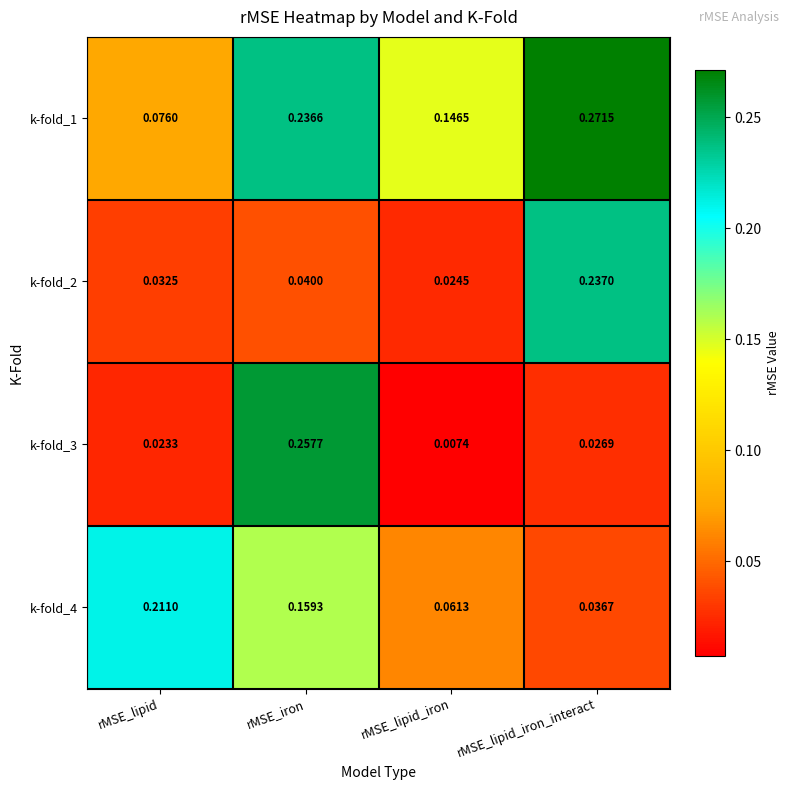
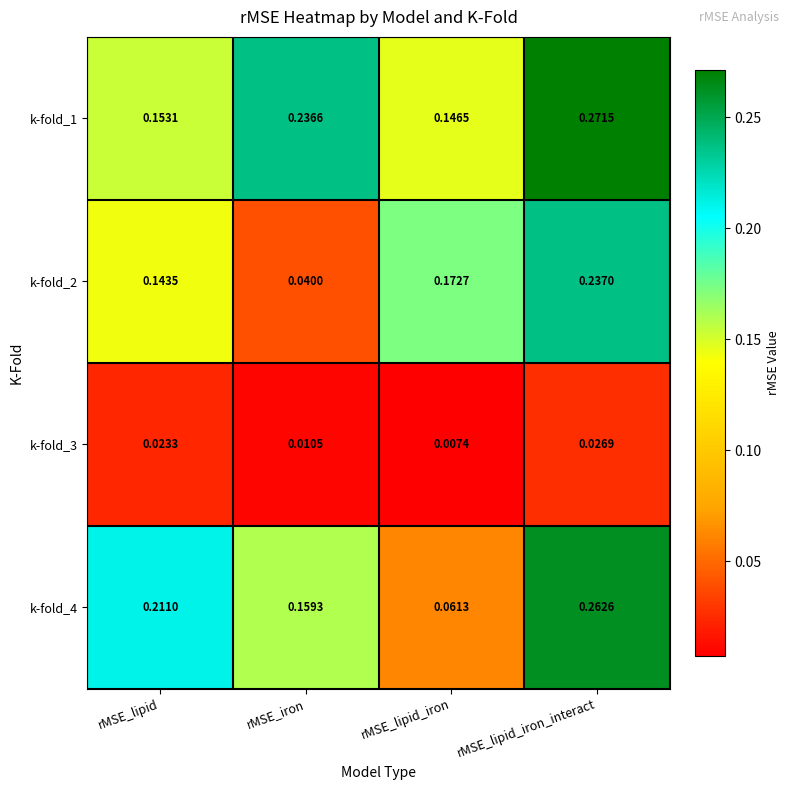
  {
    "k-fold_1": {
-     "rMSE_lipid": 0.0760,
+     "rMSE_lipid": 0.1531,
      "rMSE_iron": 0.2366,
      "rMSE_lipid_iron": 0.1465,
      "rMSE_lipid_iron_interact": 0.2715
    },
    "k-fold_2": {
-     "rMSE_lipid": 0.0325,
+     "rMSE_lipid": 0.1435,
      "rMSE_iron": 0.0400,
-     "rMSE_lipid_iron": 0.0245,
+     "rMSE_lipid_iron": 0.1727,
      "rMSE_lipid_iron_interact": 0.2370
    },
    "k-fold_3": {
      "rMSE_lipid": 0.0233,
-     "rMSE_iron": 0.2577,
+     "rMSE_iron": 0.0105,
      "rMSE_lipid_iron": 0.0074,
      "rMSE_lipid_iron_interact": 0.0269
    },
    "k-fold_4": {
      "rMSE_lipid": 0.2110,
      "rMSE_iron": 0.1593,
      "rMSE_lipid_iron": 0.0613,
-     "rMSE_lipid_iron_interact": 0.0367
+     "rMSE_lipid_iron_interact": 0.2626
    }
  }
